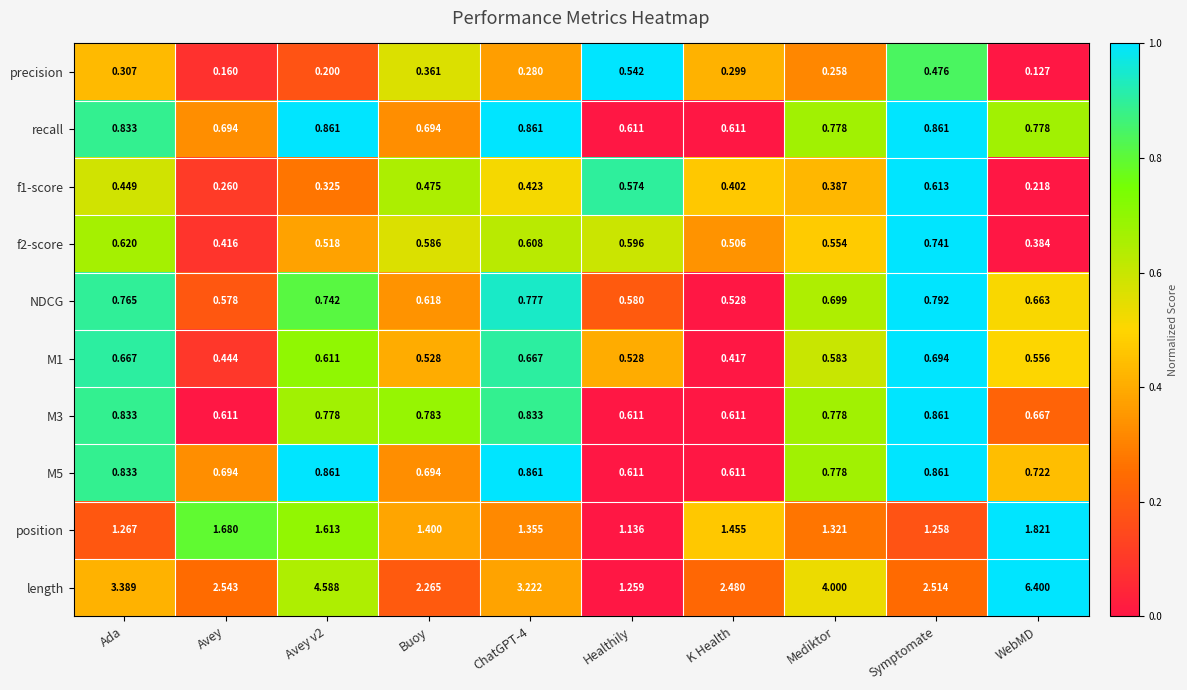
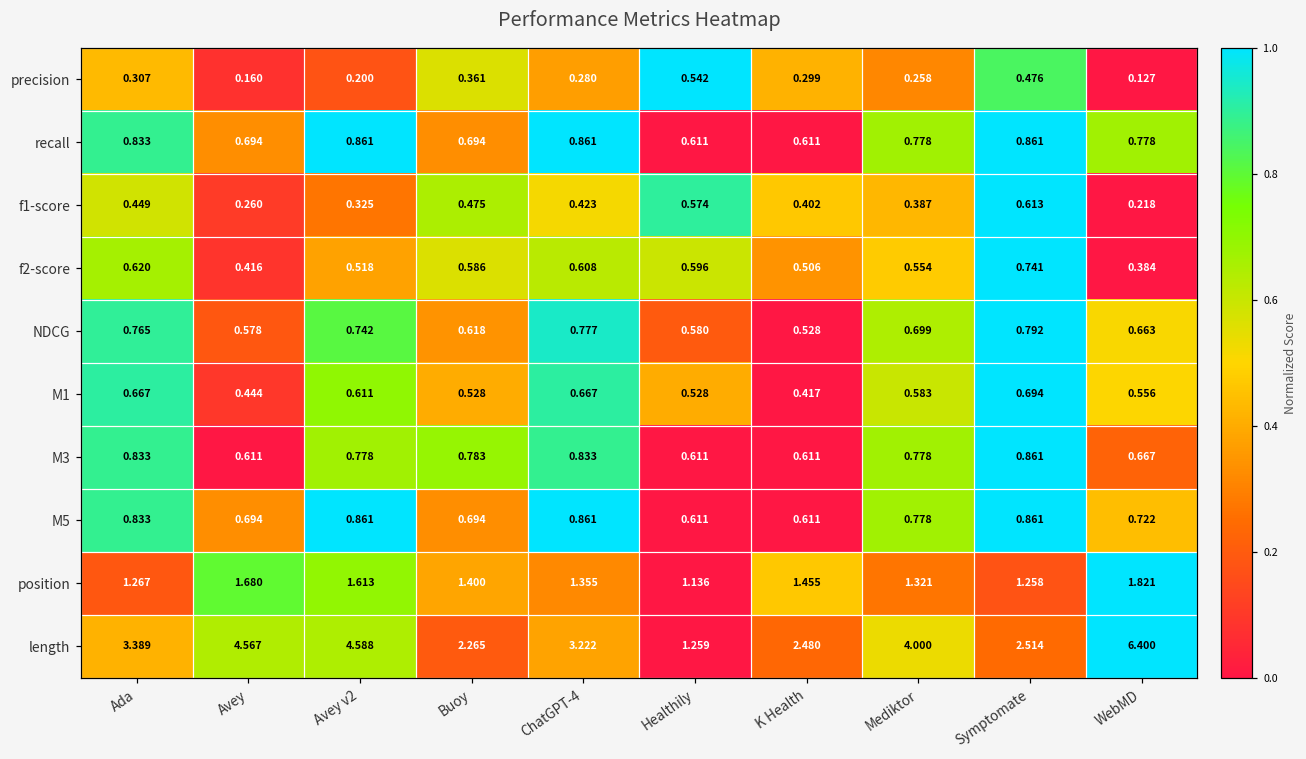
  {
    "precision": {
      "Ada": 0.307,
      "Avey": 0.160,
      "Avey v2": 0.200,
      "Buoy": 0.361,
      "ChatGPT-4": 0.280,
      "Healthily": 0.542,
      "K Health": 0.299,
      "Mediktor": 0.258,
      "Symptomate": 0.476,
      "WebMD": 0.127
    },
    "recall": {
      "Ada": 0.833,
      "Avey": 0.694,
      "Avey v2": 0.861,
      "Buoy": 0.694,
      "ChatGPT-4": 0.861,
      "Healthily": 0.611,
      "K Health": 0.611,
      "Mediktor": 0.778,
      "Symptomate": 0.861,
      "WebMD": 0.778
    },
    "f1-score": {
      "Ada": 0.449,
      "Avey": 0.260,
      "Avey v2": 0.325,
      "Buoy": 0.475,
      "ChatGPT-4": 0.423,
      "Healthily": 0.574,
      "K Health": 0.402,
      "Mediktor": 0.387,
      "Symptomate": 0.613,
      "WebMD": 0.218
    },
    "f2-score": {
      "Ada": 0.620,
      "Avey": 0.416,
      "Avey v2": 0.518,
      "Buoy": 0.586,
      "ChatGPT-4": 0.608,
      "Healthily": 0.596,
      "K Health": 0.506,
      "Mediktor": 0.554,
      "Symptomate": 0.741,
      "WebMD": 0.384
    },
    "NDCG": {
      "Ada": 0.765,
      "Avey": 0.578,
      "Avey v2": 0.742,
      "Buoy": 0.618,
      "ChatGPT-4": 0.777,
      "Healthily": 0.580,
      "K Health": 0.528,
      "Mediktor": 0.699,
      "Symptomate": 0.792,
      "WebMD": 0.663
    },
    "M1": {
      "Ada": 0.667,
      "Avey": 0.444,
      "Avey v2": 0.611,
      "Buoy": 0.528,
      "ChatGPT-4": 0.667,
      "Healthily": 0.528,
      "K Health": 0.417,
      "Mediktor": 0.583,
      "Symptomate": 0.694,
      "WebMD": 0.556
    },
    "M3": {
      "Ada": 0.833,
      "Avey": 0.611,
      "Avey v2": 0.778,
      "Buoy": 0.783,
      "ChatGPT-4": 0.833,
      "Healthily": 0.611,
      "K Health": 0.611,
      "Mediktor": 0.778,
      "Symptomate": 0.861,
      "WebMD": 0.667
    },
    "M5": {
      "Ada": 0.833,
      "Avey": 0.694,
      "Avey v2": 0.861,
      "Buoy": 0.694,
      "ChatGPT-4": 0.861,
      "Healthily": 0.611,
      "K Health": 0.611,
      "Mediktor": 0.778,
      "Symptomate": 0.861,
      "WebMD": 0.722
    },
    "position": {
      "Ada": 1.267,
      "Avey": 1.680,
      "Avey v2": 1.613,
      "Buoy": 1.400,
      "ChatGPT-4": 1.355,
      "Healthily": 1.136,
      "K Health": 1.455,
      "Mediktor": 1.321,
      "Symptomate": 1.258,
      "WebMD": 1.821
    },
    "length": {
      "Ada": 3.389,
-     "Avey": 2.543,
+     "Avey": 4.567,
      "Avey v2": 4.588,
      "Buoy": 2.265,
      "ChatGPT-4": 3.222,
      "Healthily": 1.259,
      "K Health": 2.480,
      "Mediktor": 4.000,
      "Symptomate": 2.514,
      "WebMD": 6.400
    }
  }
